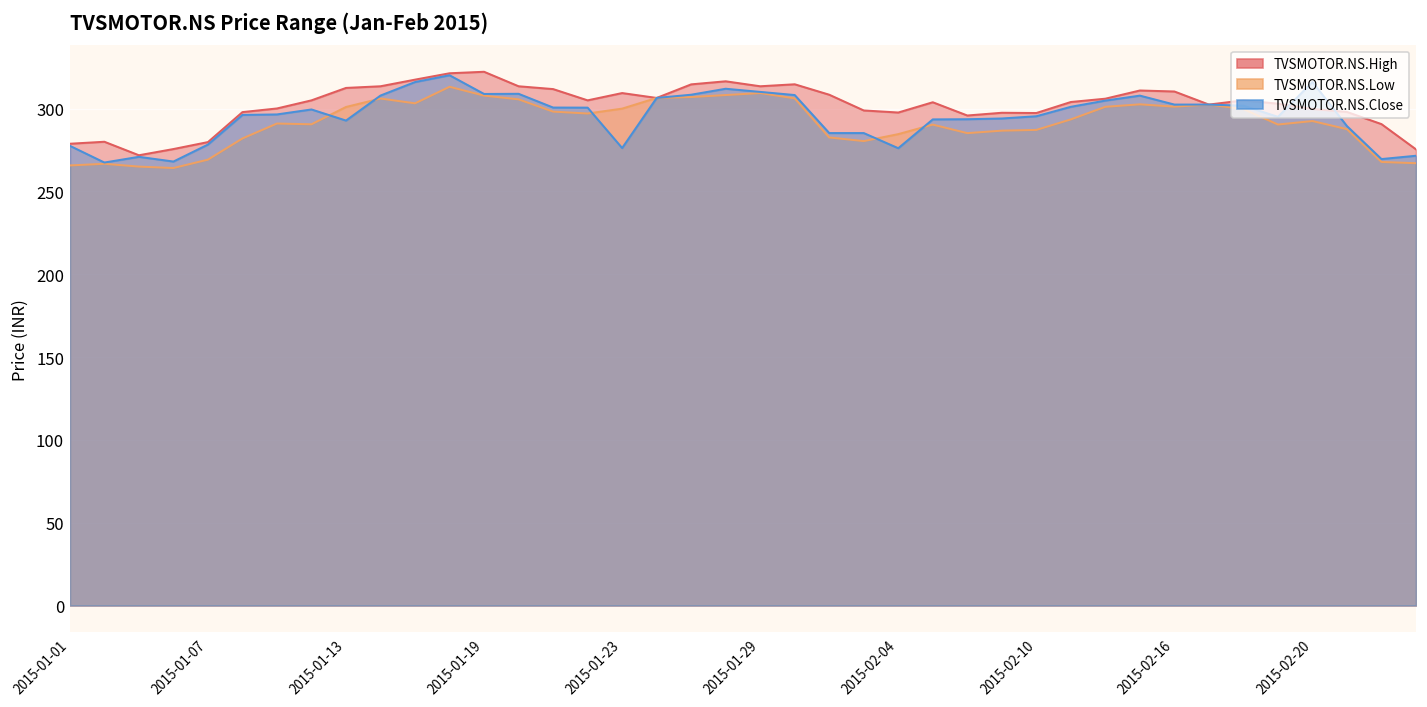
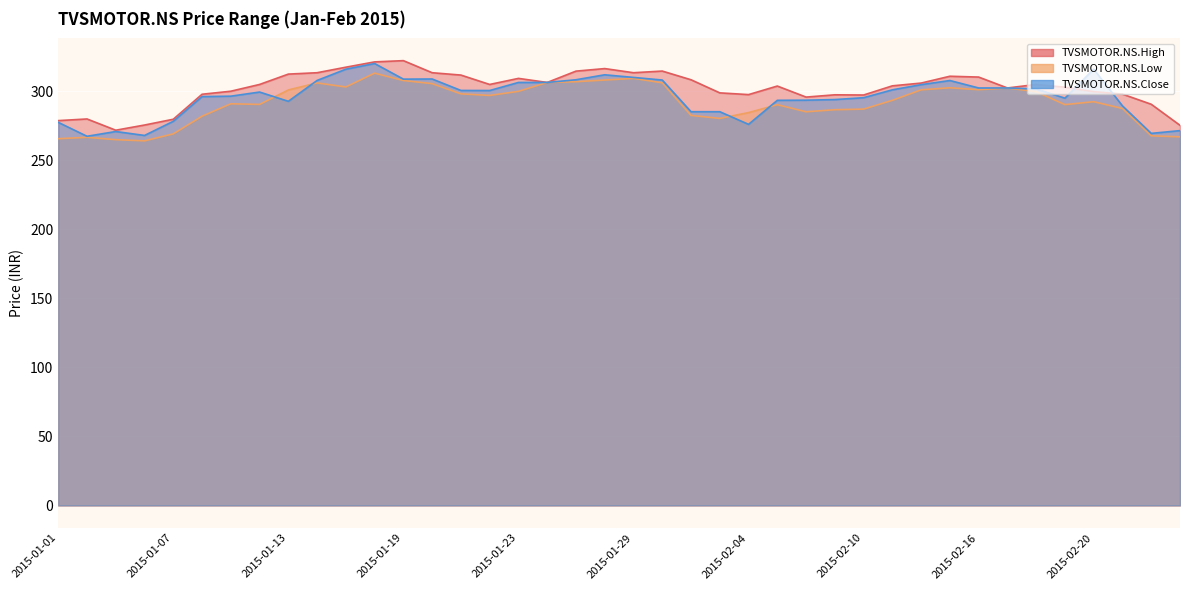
  {
    "TVSMOTOR.NS.Close": {
      "2015-01-13": 293,
-     "2015-01-23": 276,
+     "2015-01-23": 306,
      "2015-02-04": 276,
      "2015-02-10": 295
    }
  }
